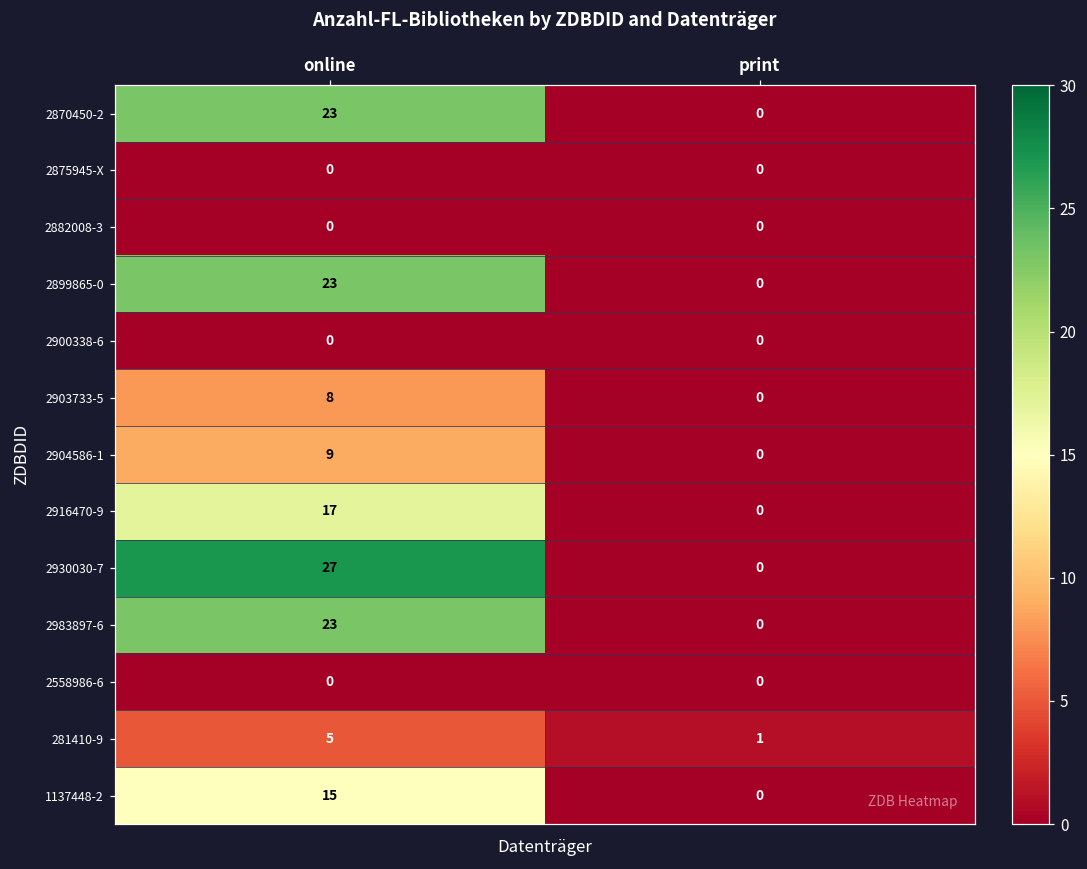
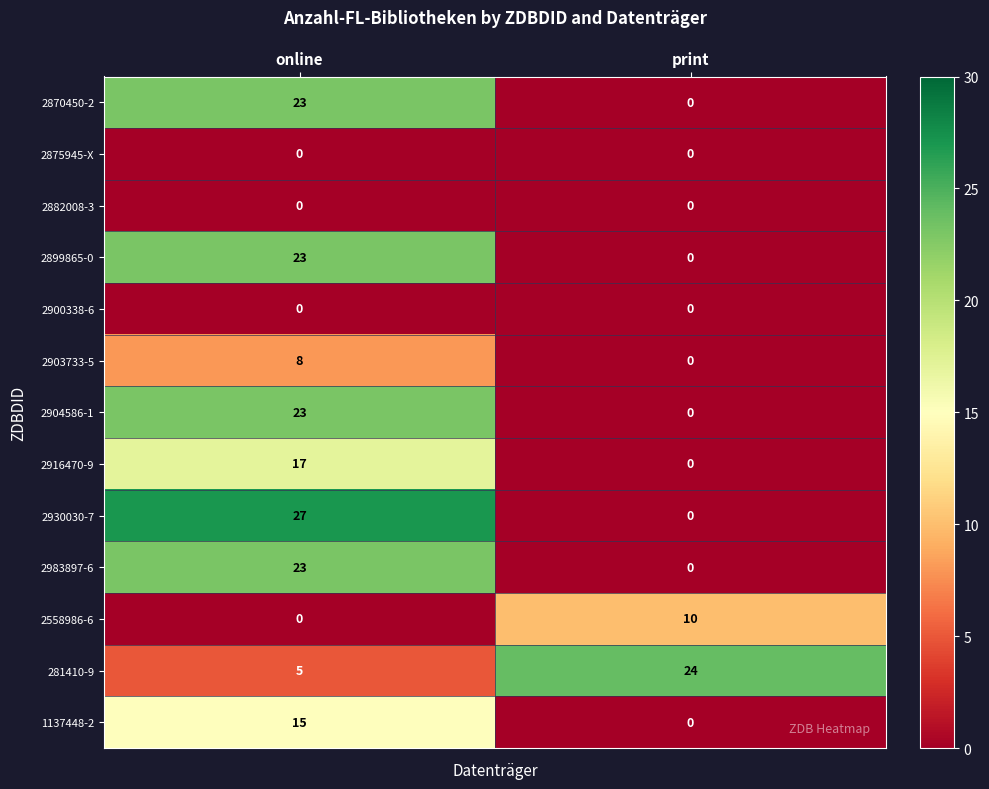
  {
    "2870450-2": {
      "online": 23,
      "print": 0
    },
    "2875945-X": {
      "online": 0,
      "print": 0
    },
    "2882008-3": {
      "online": 0,
      "print": 0
    },
    "2899865-0": {
      "online": 23,
      "print": 0
    },
    "2900338-6": {
      "online": 0,
      "print": 0
    },
    "2903733-5": {
      "online": 8,
      "print": 0
    },
    "2904586-1": {
-     "online": 9,
+     "online": 23,
      "print": 0
    },
    "2916470-9": {
      "online": 17,
      "print": 0
    },
    "2930030-7": {
      "online": 27,
      "print": 0
    },
    "2983897-6": {
      "online": 23,
      "print": 0
    },
    "2558986-6": {
      "online": 0,
-     "print": 0
+     "print": 10
    },
    "281410-9": {
      "online": 5,
-     "print": 1
+     "print": 24
    },
    "1137448-2": {
      "online": 15
    }
  }
